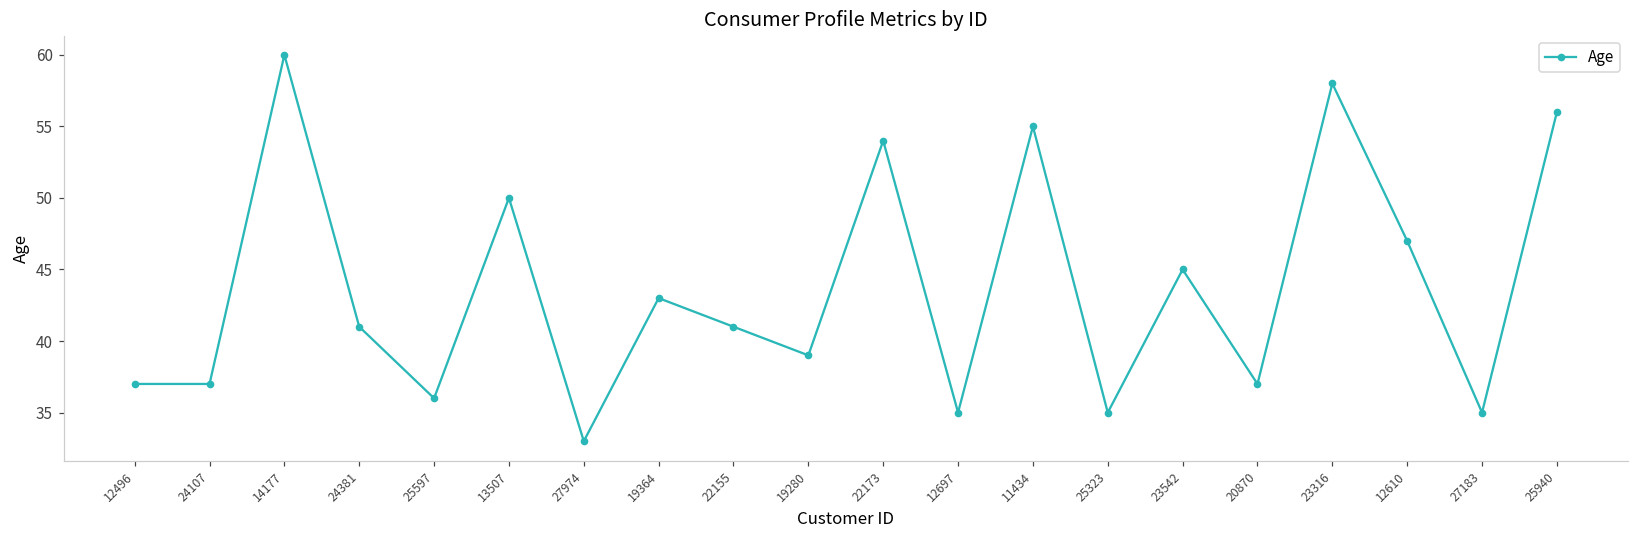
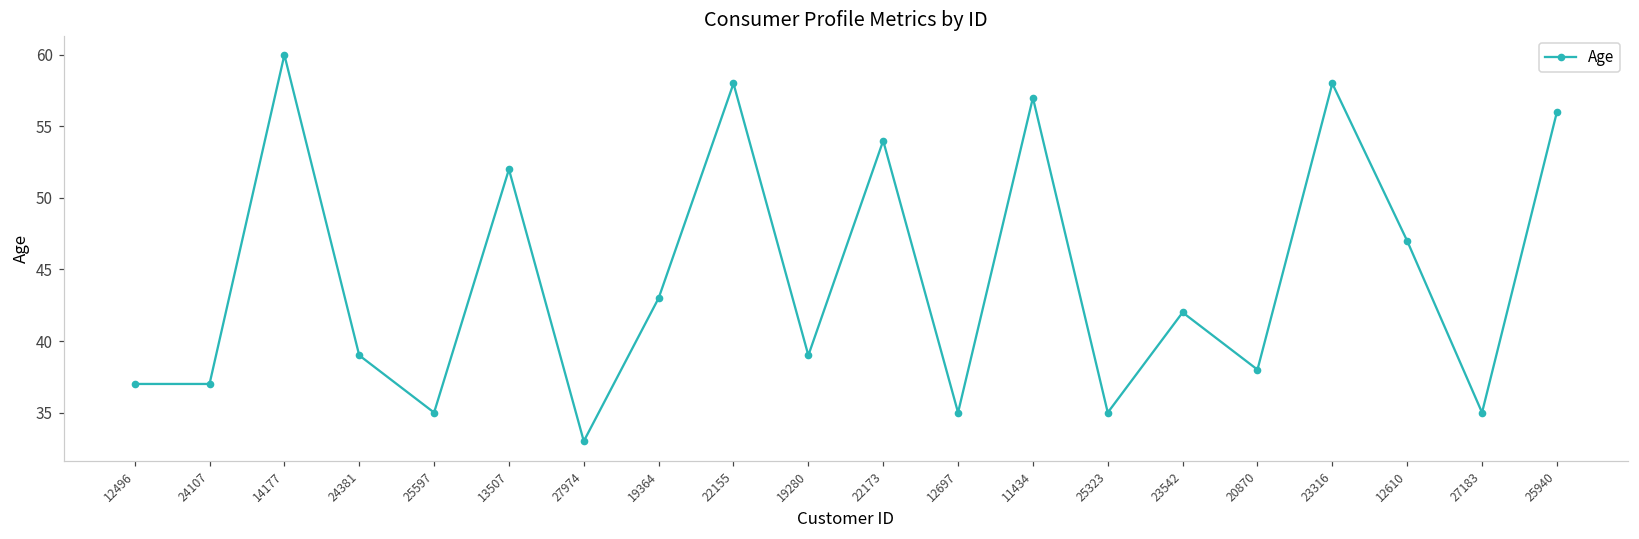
  {
    "12496": 37,
    "24107": 37,
    "14177": 60,
-   "24381": 41,
-   "25597": 36,
-   "13507": 50,
+   "24381": 39,
+   "25597": 35,
+   "13507": 52,
    "27974": 33,
    "19364": 43,
-   "22155": 41,
+   "22155": 58,
    "19280": 39,
    "22173": 54,
    "12697": 35,
-   "11434": 55,
+   "11434": 57,
    "25323": 35,
-   "23542": 45,
-   "20870": 37,
+   "23542": 42,
+   "20870": 38,
    "23316": 58,
    "12610": 47,
    "27183": 35,
    "25940": 56
  }
